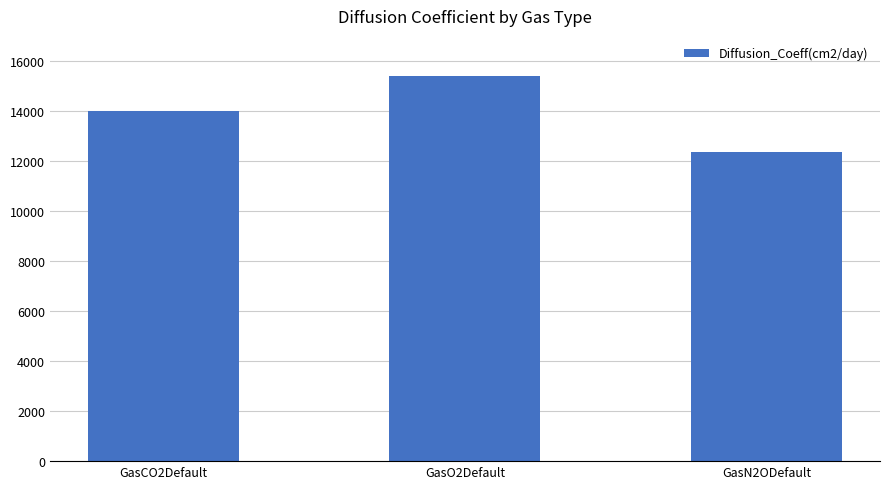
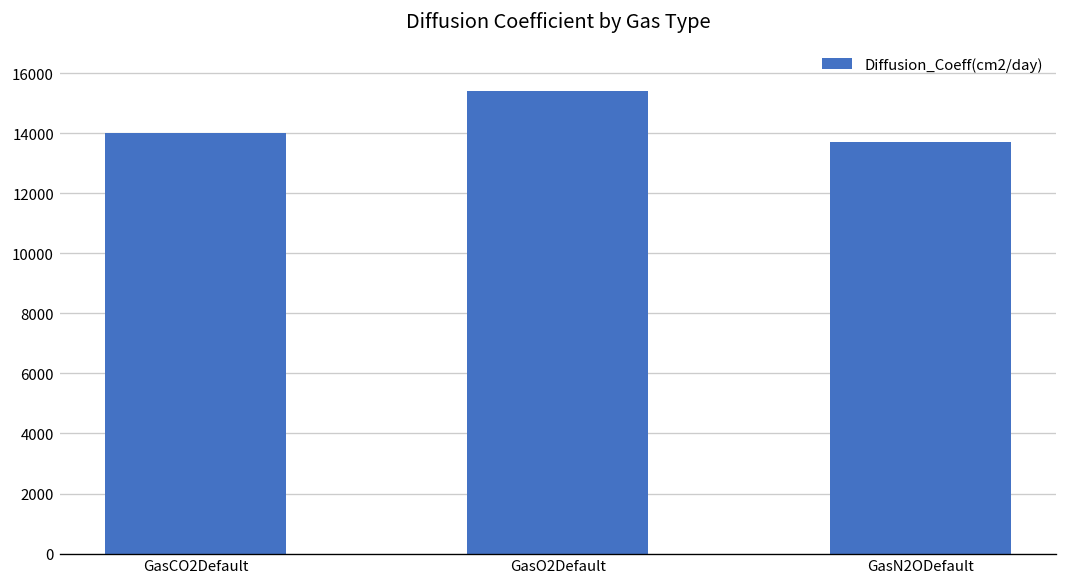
  {
    "GasCO2Default": 14000,
    "GasO2Default": 15400,
-   "GasN2ODefault": 12400
+   "GasN2ODefault": 13700
  }
